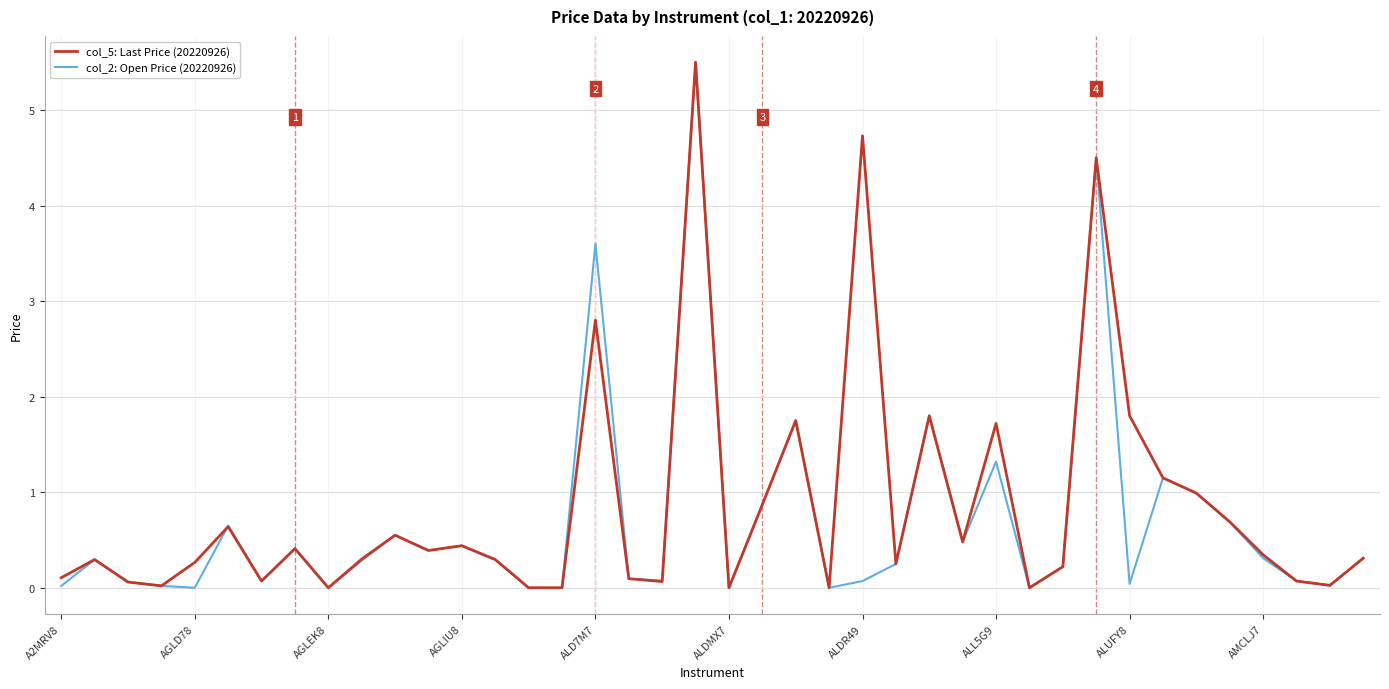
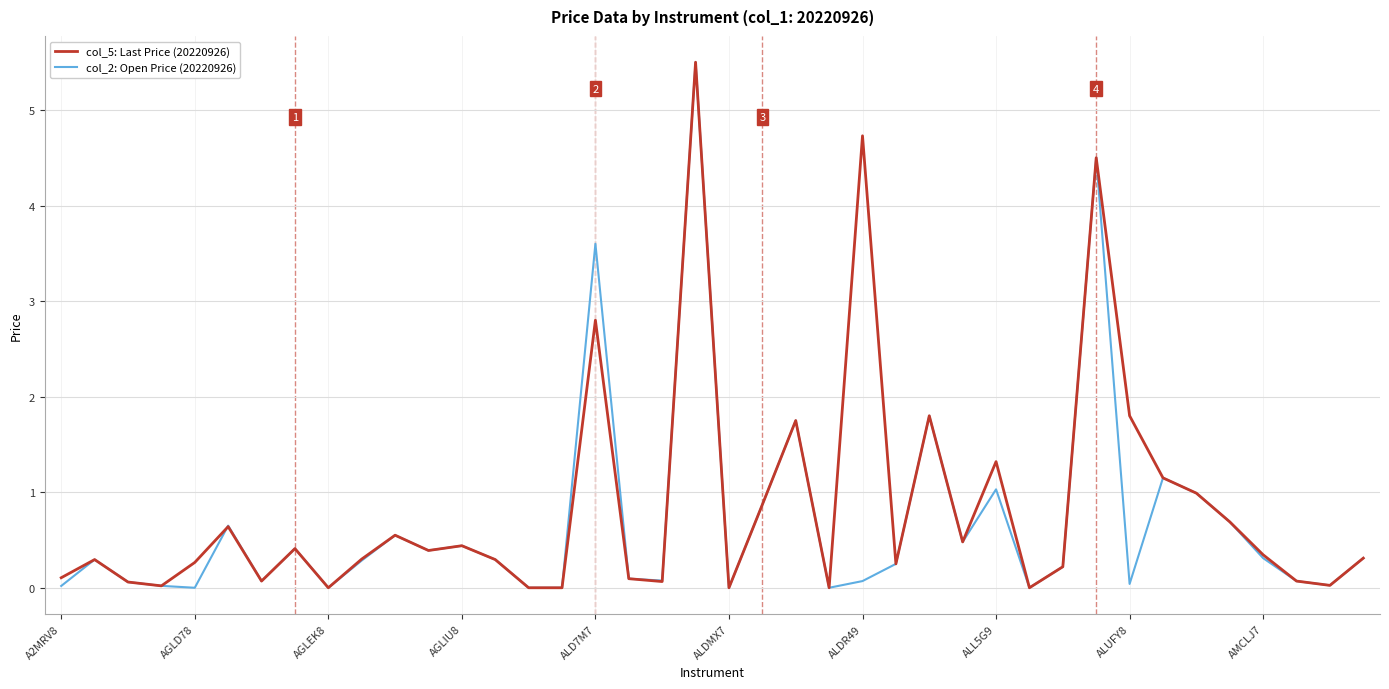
  {
    "col_5: Last Price (20220926)": {
      "A2MRV8": 0.1,
      "AGLD78": 0.3,
      "ALD7M7": 2.8,
      "ALDR49": 4.7,
-     "ALL5G9": 1.7,
+     "ALL5G9": 1.3,
      "ALUFY8": 1.8,
      "AMCLJ7": 0.3
    },
    "col_2: Open Price (20220926)": {
      "A2MRV8": 0.0,
      "AGLD78": 0.0,
      "ALD7M7": 3.6,
      "ALDR49": 0.1,
-     "ALL5G9": 1.3,
+     "ALL5G9": 1.0,
      "ALUFY8": 0.0,
      "AMCLJ7": 0.3
    }
  }
